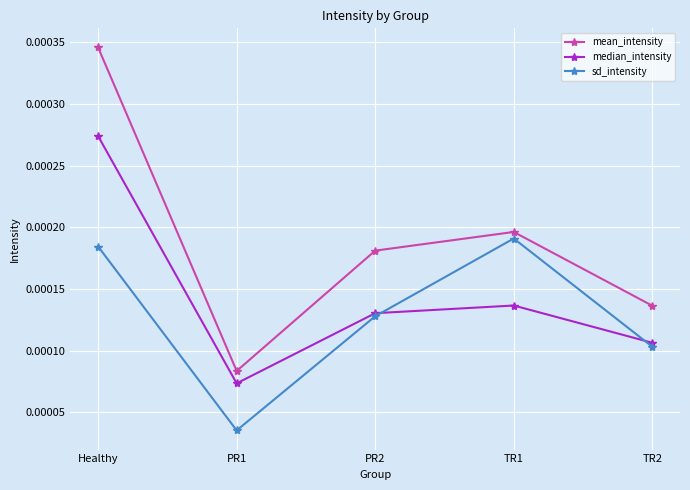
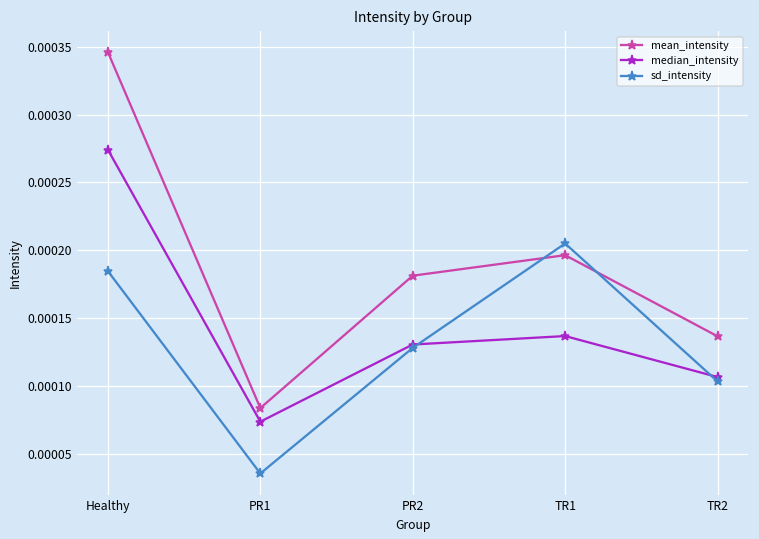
  {
    "sd_intensity": {
      "Healthy": 0.000185,
      "PR1": 0.000035,
      "PR2": 0.000128,
-     "TR1": 0.000191,
+     "TR1": 0.000205,
      "TR2": 0.000103
    }
  }
